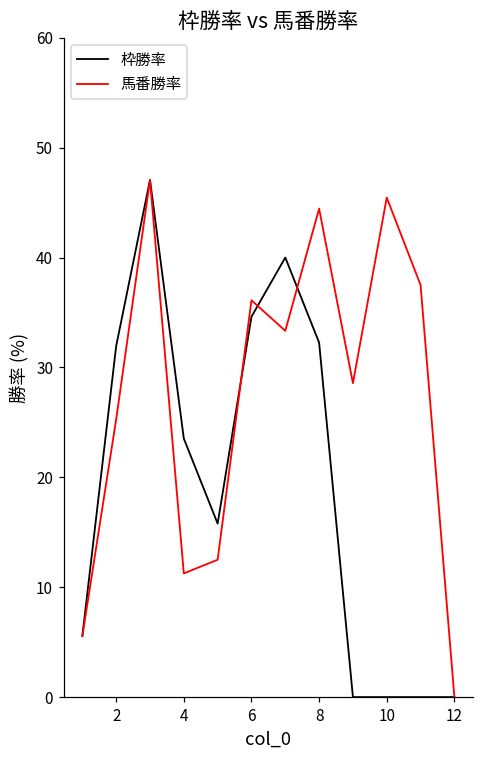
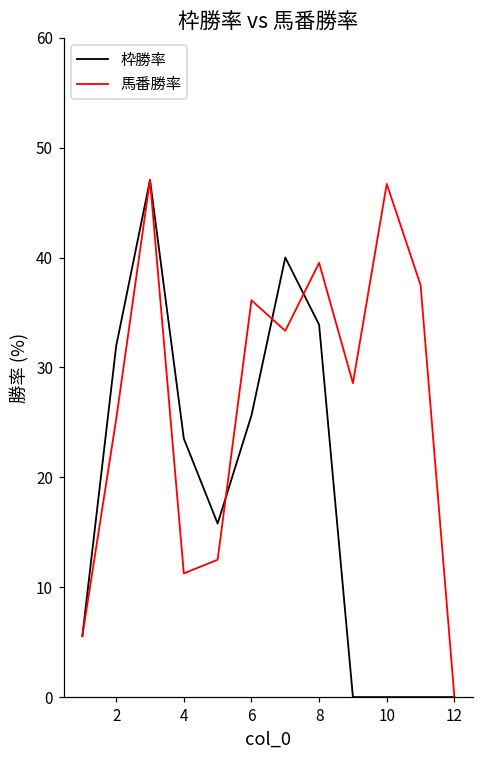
  {
    "枠勝率": {
      "2": 32,
      "4": 24,
-     "6": 35,
-     "8": 32,
+     "6": 26,
+     "8": 34,
      "10": 0
    },
    "馬番勝率": {
      "2": 25,
      "4": 11,
      "6": 36,
-     "8": 44,
-     "10": 45
+     "8": 40,
+     "10": 47
    }
  }
